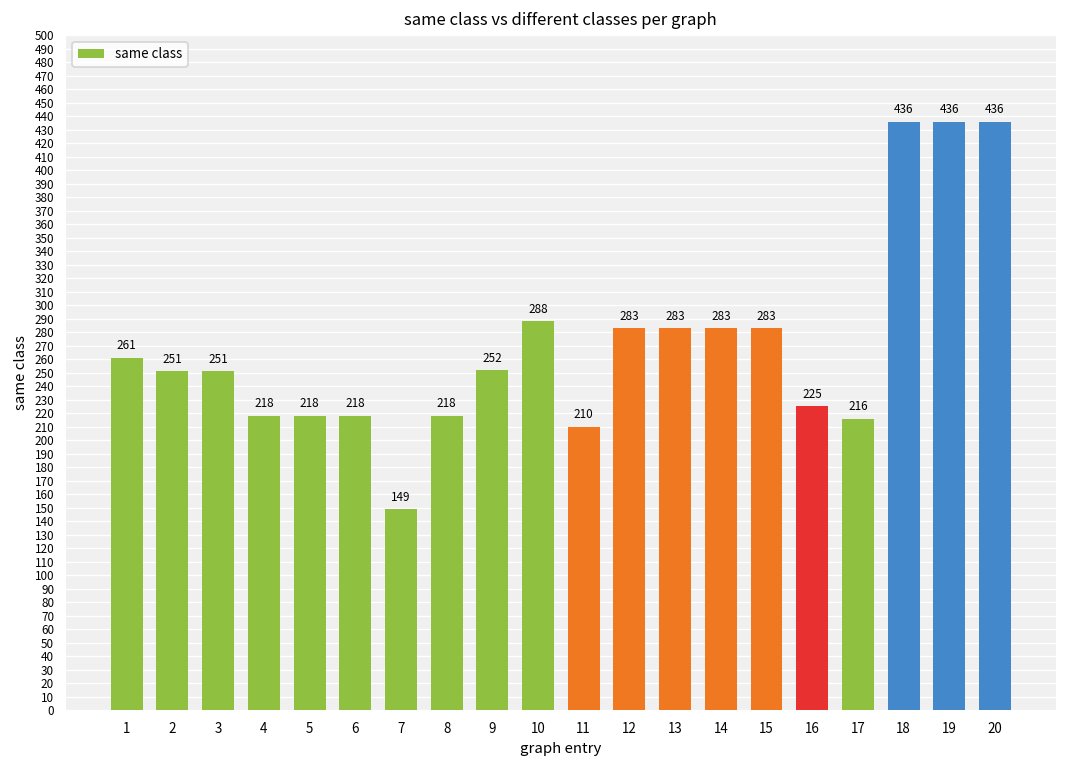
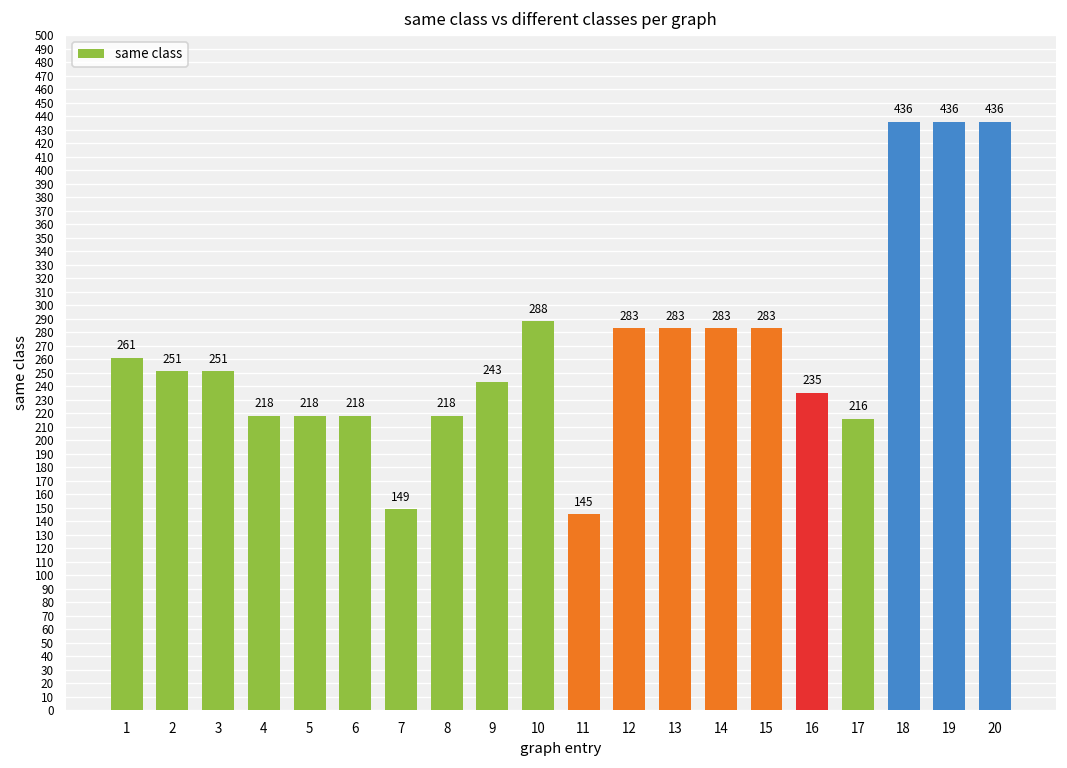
  {
    "1": 261,
    "2": 251,
    "3": 251,
    "4": 218,
    "5": 218,
    "6": 218,
    "7": 149,
    "8": 218,
-   "9": 252,
+   "9": 243,
    "10": 288,
-   "11": 210,
+   "11": 145,
    "12": 283,
    "13": 283,
    "14": 283,
    "15": 283,
-   "16": 225,
+   "16": 235,
    "17": 216,
    "18": 436,
    "19": 436,
    "20": 436
  }
